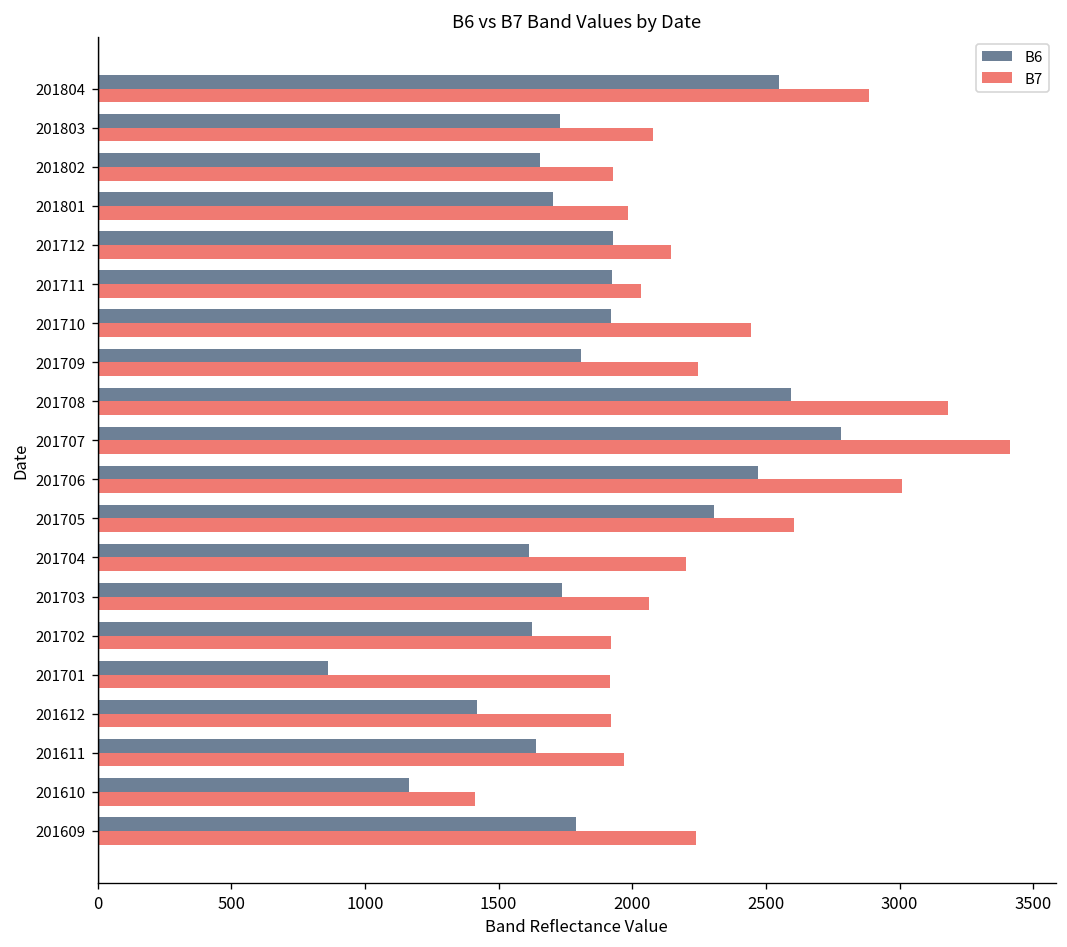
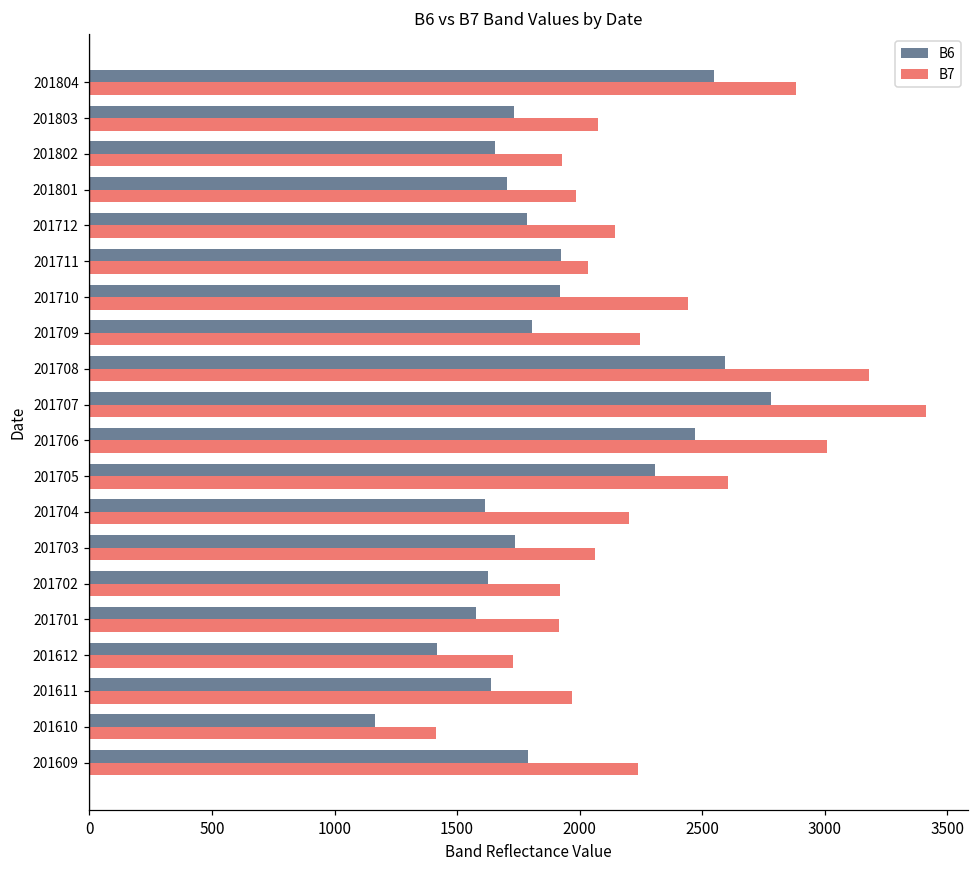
  {
    "B6": {
      "201804": 2550,
      "201803": 1730,
      "201802": 1660,
      "201801": 1700,
-     "201712": 1930,
+     "201712": 1780,
      "201711": 1930,
      "201710": 1920,
      "201709": 1810,
      "201708": 2590,
      "201707": 2780,
      "201706": 2470,
      "201705": 2310,
      "201704": 1610,
      "201703": 1740,
      "201702": 1630,
-     "201701": 860,
+     "201701": 1580,
      "201612": 1420,
      "201611": 1640,
      "201610": 1170,
      "201609": 1790
    },
    "B7": {
      "201804": 2880,
      "201803": 2080,
      "201802": 1930,
      "201801": 1980,
      "201712": 2140,
      "201711": 2030,
      "201710": 2440,
      "201709": 2250,
      "201708": 3180,
      "201707": 3410,
      "201706": 3010,
      "201705": 2610,
      "201704": 2200,
      "201703": 2060,
      "201702": 1920,
      "201701": 1920,
-     "201612": 1920,
+     "201612": 1730,
      "201611": 1970,
      "201610": 1410,
      "201609": 2240
    }
  }
